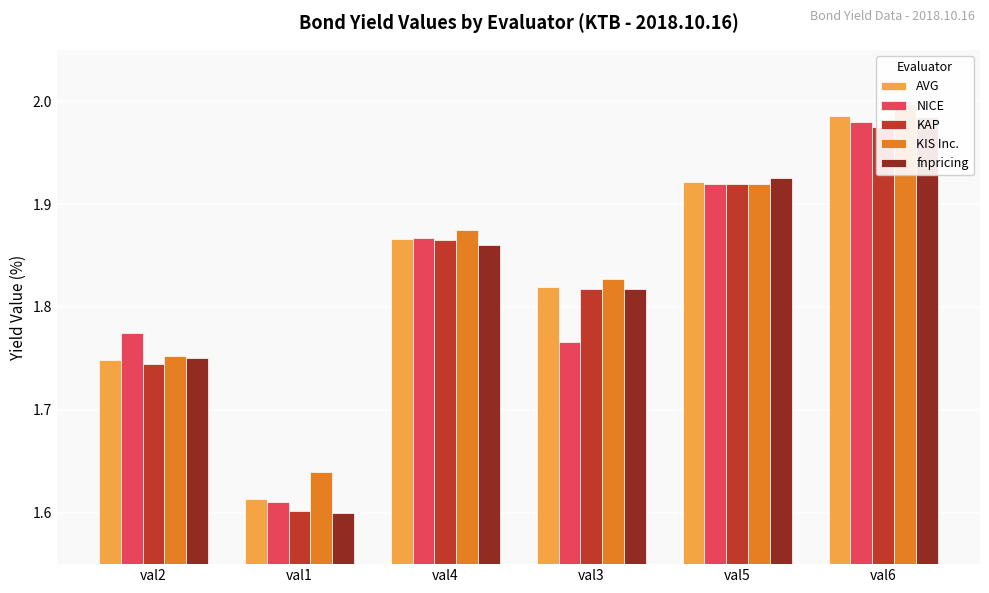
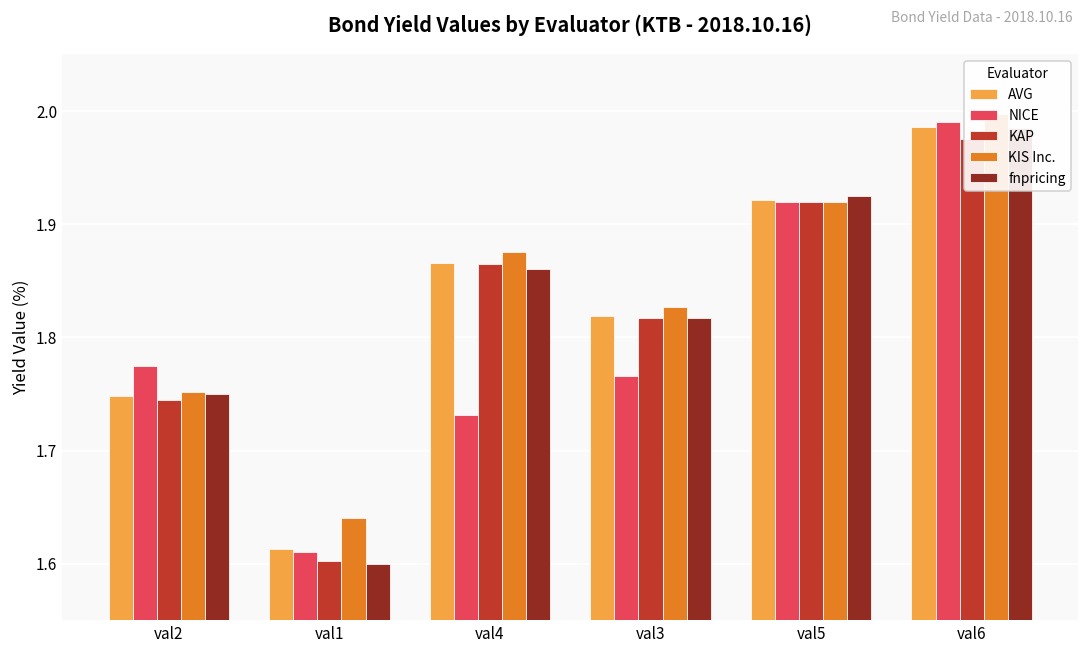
  {
    "NICE": {
      "val2": 1.775,
      "val1": 1.610,
-     "val4": 1.867,
+     "val4": 1.731,
      "val3": 1.766,
      "val5": 1.920,
-     "val6": 1.98
+     "val6": 1.99
    }
  }
